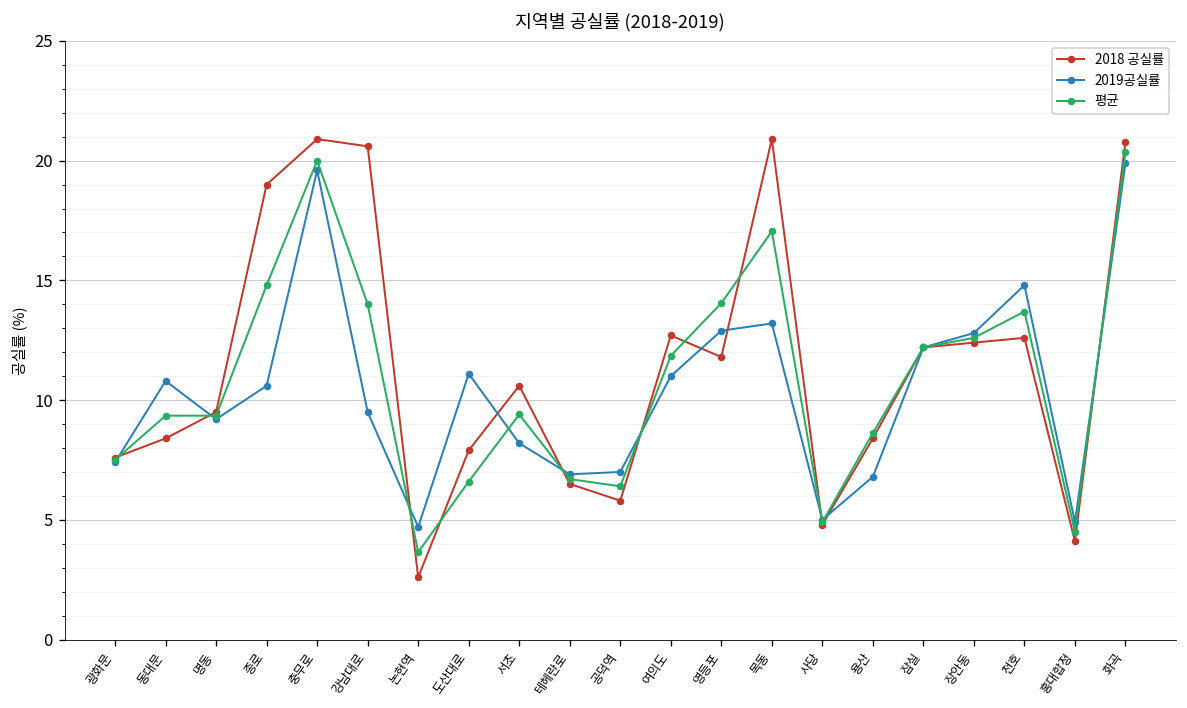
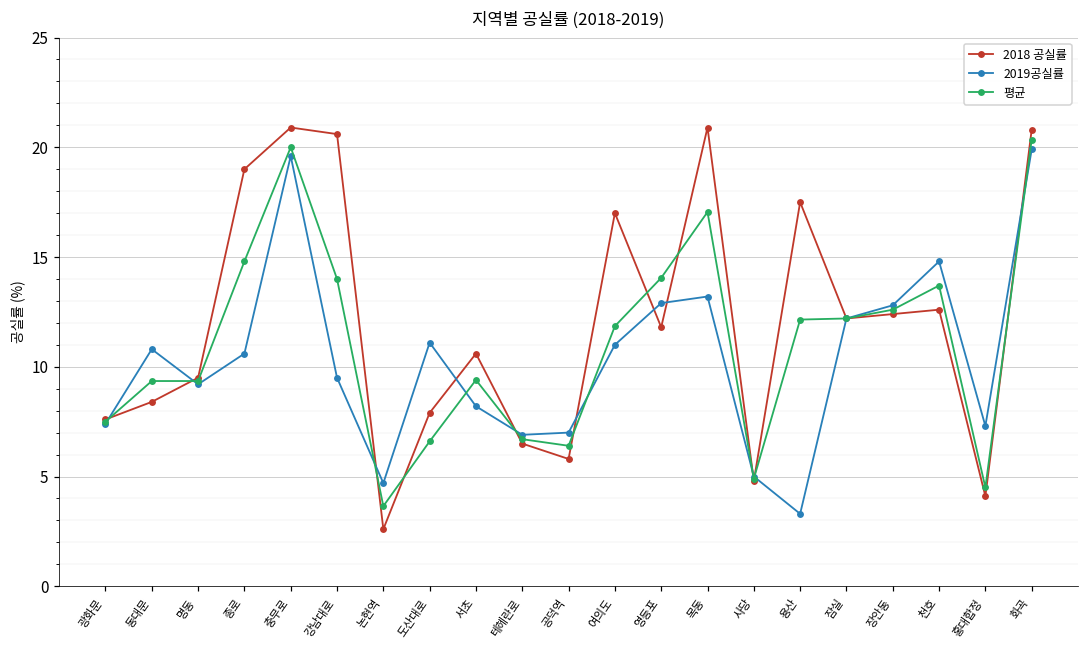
  {
    "2018 공실률": {
      "동대문": 8.4,
      "명동": 9.5,
      "종로": 19.0,
      "충무로": 20.9,
      "강남대로": 20.6,
      "논현역": 2.6,
      "도산대로": 7.9,
      "서초": 10.6,
      "테헤란로": 6.5,
      "공덕역": 5.8,
-     "여의도": 12.7,
+     "여의도": 17.0,
      "영등포": 11.8,
      "목동": 20.9,
-     "용산": 8.4,
+     "용산": 17.5,
      "장안동": 12.4,
      "천호": 12.6,
      "홍대합정": 4.1,
      "화곡": 20.8
    },
    "2019공실률": {
      "동대문": 10.8,
      "명동": 9.2,
      "종로": 10.6,
      "충무로": 19.6,
      "강남대로": 9.5,
      "논현역": 4.7,
      "도산대로": 11.1,
      "서초": 8.2,
      "테헤란로": 6.9,
      "공덕역": 7.0,
      "여의도": 11.0,
      "영등포": 12.9,
      "목동": 13.2,
-     "용산": 6.8,
+     "용산": 3.3,
      "장안동": 12.8,
      "천호": 14.8,
-     "홍대합정": 4.9,
+     "홍대합정": 7.3,
      "화곡": 19.9
    },
    "평균": {
      "동대문": 9.4,
      "명동": 9.4,
      "종로": 14.8,
      "충무로": 20.0,
      "강남대로": 14.0,
      "논현역": 3.7,
      "도산대로": 6.6,
      "서초": 9.4,
      "테헤란로": 6.7,
      "공덕역": 6.4,
      "여의도": 11.9,
      "영등포": 14.1,
      "목동": 17.1,
-     "용산": 8.6,
+     "용산": 12.2,
      "장안동": 12.6,
      "천호": 13.7,
      "홍대합정": 4.5,
      "화곡": 20.4
    }
  }
